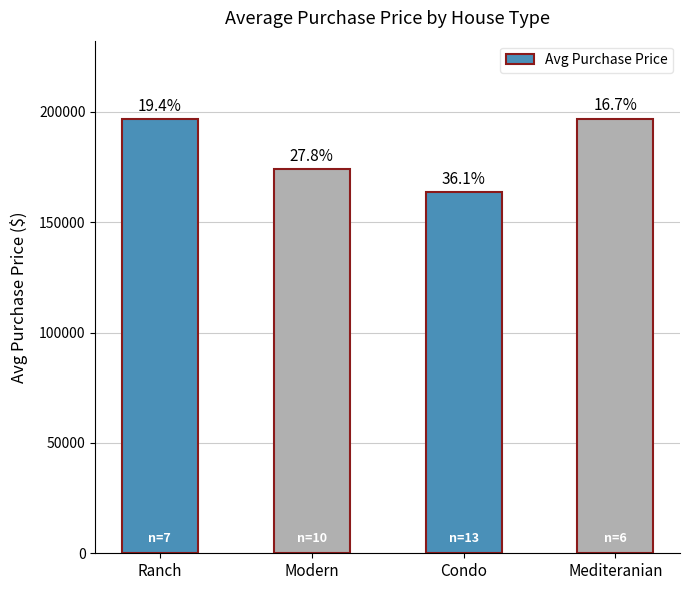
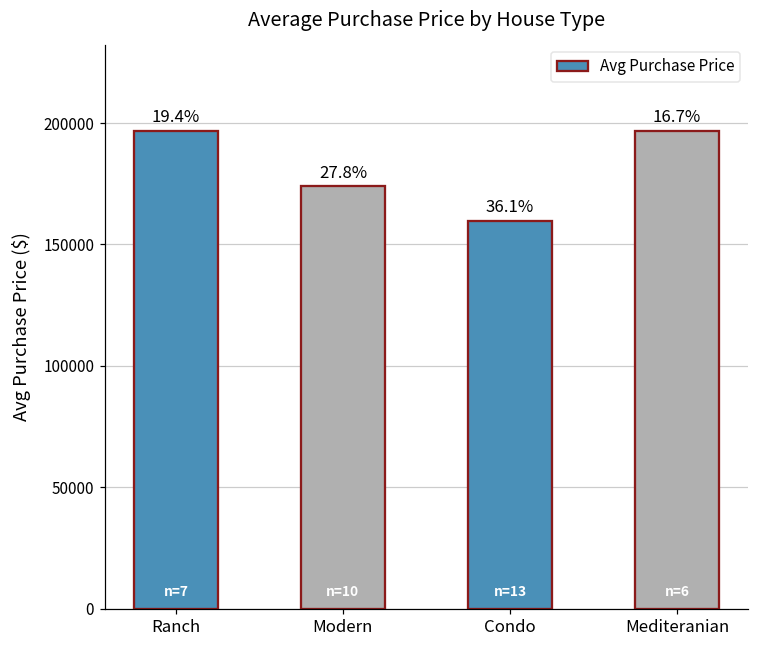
  {
-   "Condo": 164000
+   "Condo": 160000
  }
